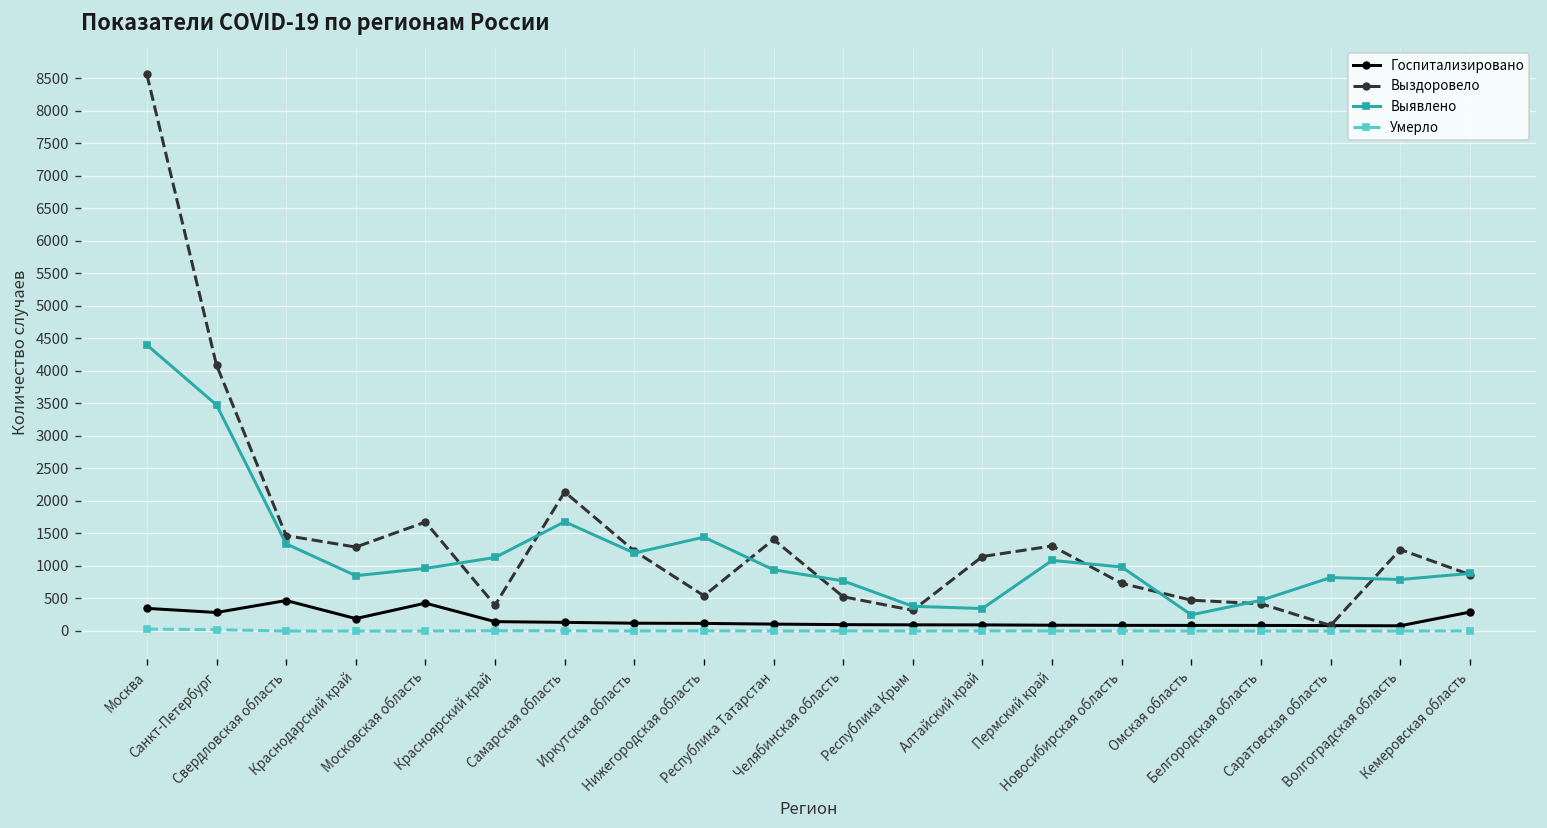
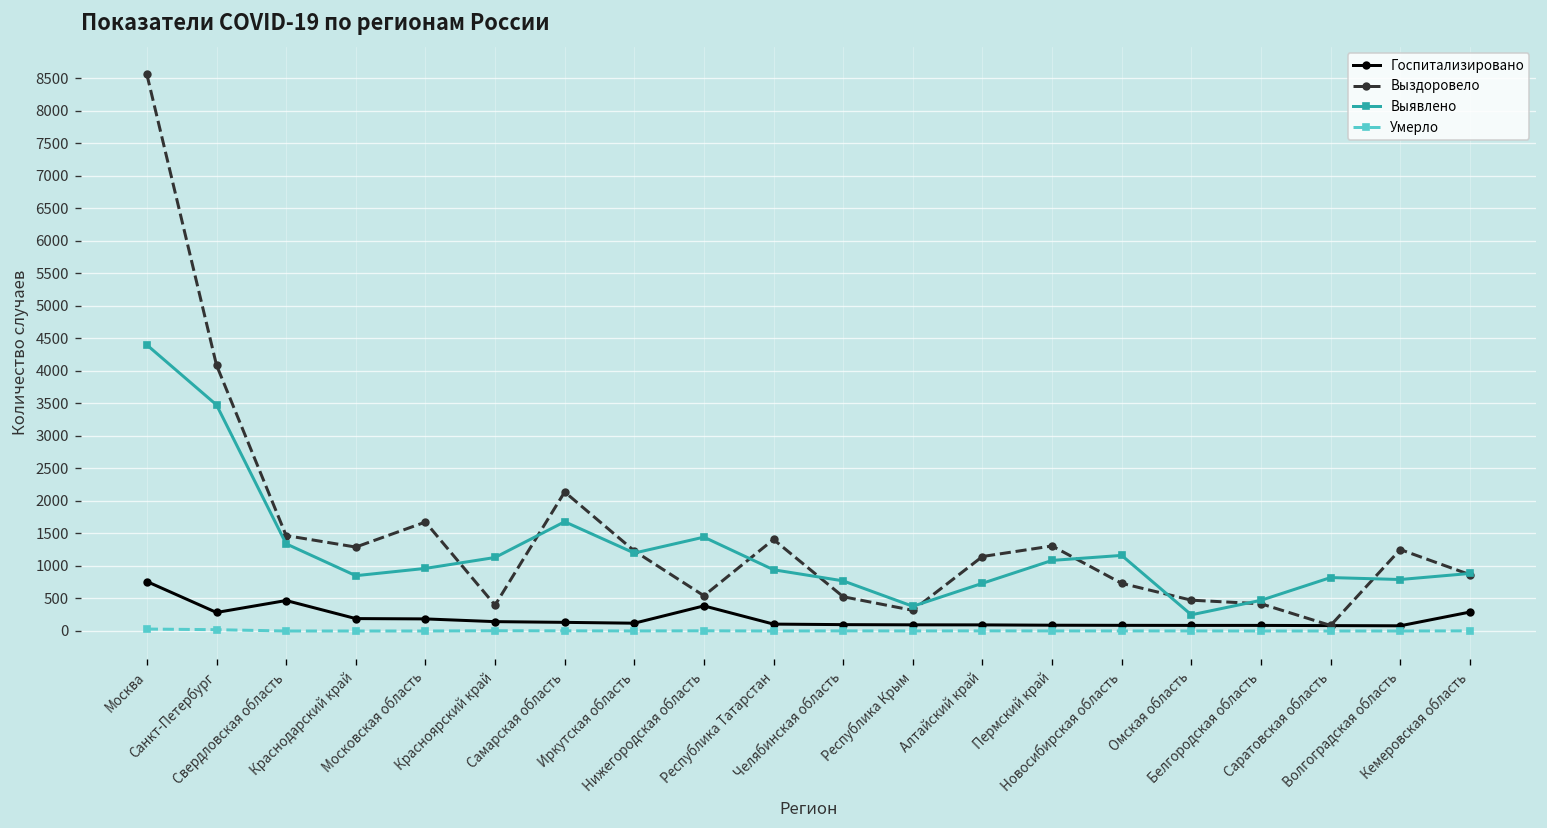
  {
    "Госпитализировано": {
-     "Москва": 300,
+     "Москва": 800,
      "Санкт-Петербург": 300,
      "Свердловская область": 500,
      "Краснодарский край": 200,
-     "Московская область": 400,
+     "Московская область": 200,
      "Красноярский край": 100,
      "Самарская область": 100,
      "Иркутская область": 100,
-     "Нижегородская область": 100,
+     "Нижегородская область": 400,
      "Республика Татарстан": 100,
      "Челябинская область": 100,
      "Республика Крым": 100,
      "Алтайский край": 100,
      "Пермский край": 100,
      "Новосибирская область": 100,
      "Омская область": 100,
      "Белгородская область": 100,
      "Волгоградская область": 100,
      "Кемеровская область": 300
    },
    "Выздоровело": {
      "Москва": 8600,
      "Санкт-Петербург": 4100,
      "Свердловская область": 1500,
      "Краснодарский край": 1300,
      "Московская область": 1700,
      "Красноярский край": 400,
      "Самарская область": 2100,
      "Нижегородская область": 500,
      "Республика Татарстан": 1400,
      "Челябинская область": 500,
      "Республика Крым": 300,
      "Алтайский край": 1100,
      "Пермский край": 1300,
      "Новосибирская область": 700,
      "Омская область": 500,
      "Белгородская область": 400,
      "Волгоградская область": 1300
    },
    "Выявлено": {
      "Москва": 4400,
      "Санкт-Петербург": 3500,
      "Свердловская область": 1300,
      "Краснодарский край": 900,
      "Московская область": 1000,
      "Красноярский край": 1100,
      "Самарская область": 1700,
      "Нижегородская область": 1400,
      "Республика Татарстан": 900,
      "Челябинская область": 800,
      "Республика Крым": 400,
-     "Алтайский край": 300,
+     "Алтайский край": 700,
      "Пермский край": 1100,
-     "Новосибирская область": 1000,
+     "Новосибирская область": 1200,
      "Омская область": 200,
      "Белгородская область": 500,
      "Саратовская область": 800,
      "Волгоградская область": 800
    },
    "Умерло": {
      "Москва": 0,
      "Санкт-Петербург": 0,
      "Свердловская область": 0,
      "Краснодарский край": 0,
      "Московская область": 0,
      "Красноярский край": 0,
      "Самарская область": 0,
      "Иркутская область": 0,
      "Нижегородская область": 0,
      "Республика Татарстан": 0,
      "Челябинская область": 0,
      "Республика Крым": 0,
      "Алтайский край": 0,
      "Пермский край": 0,
      "Новосибирская область": 0,
      "Омская область": 0,
      "Белгородская область": 0,
      "Саратовская область": 0,
      "Волгоградская область": 0,
      "Кемеровская область": 0
    }
  }
